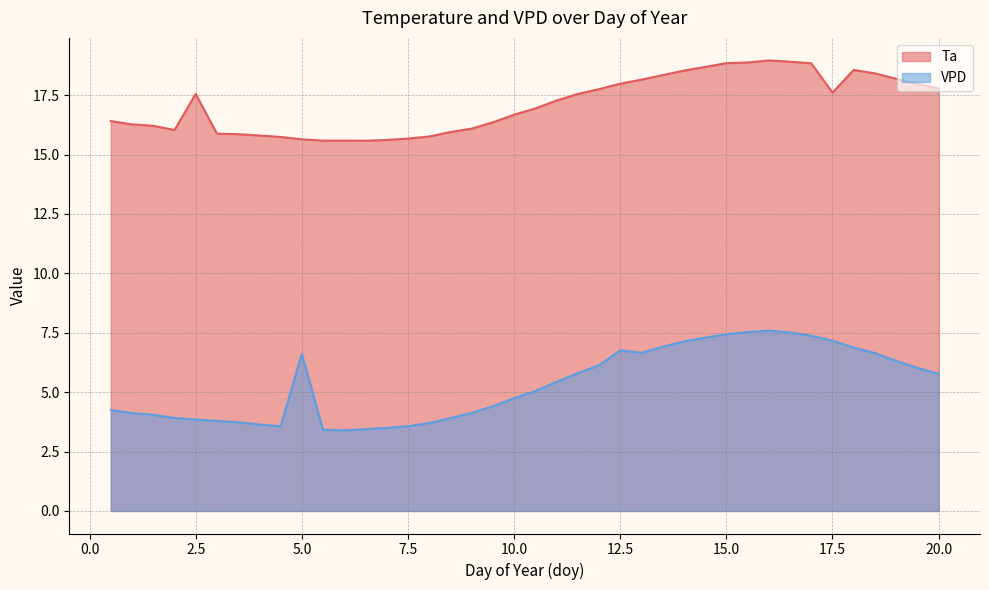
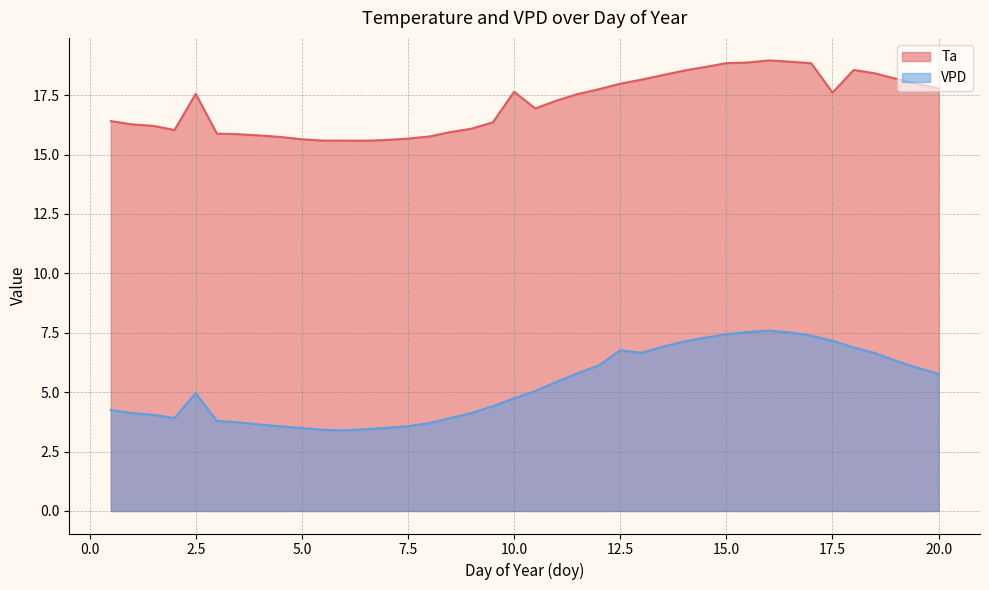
  {
    "Ta": {
      "2.5": 17.6,
      "5.0": 15.6,
      "7.5": 15.7,
-     "10.0": 16.7,
+     "10.0": 17.6,
      "12.5": 18.0,
      "15.0": 18.8,
      "17.5": 17.6
    },
    "VPD": {
-     "2.5": 3.9,
-     "5.0": 6.6,
+     "2.5": 5.0,
+     "5.0": 3.5,
      "7.5": 3.6,
      "10.0": 4.7,
      "12.5": 6.8,
      "15.0": 7.4,
      "17.5": 7.2,
      "20.0": 5.8
    }
  }
